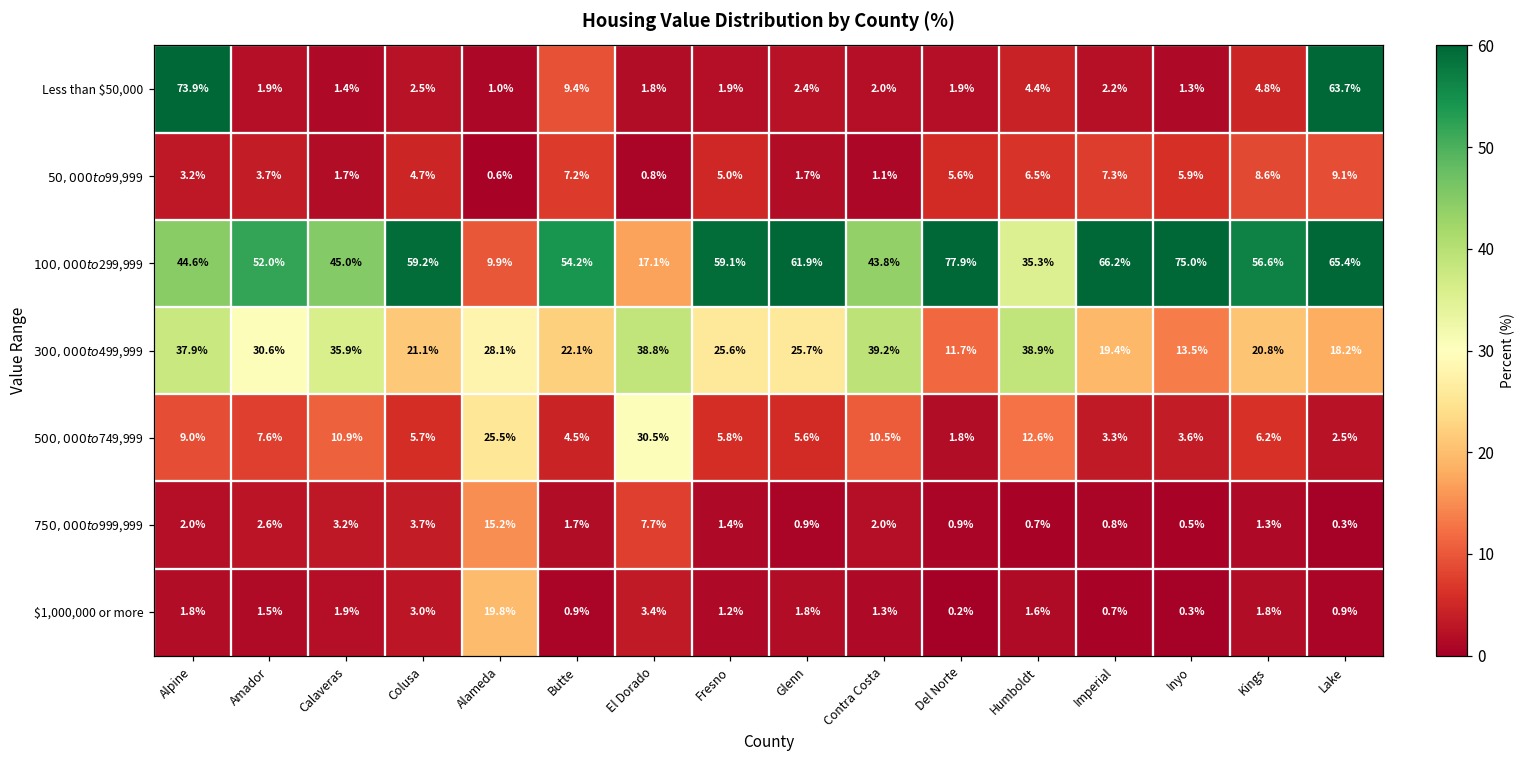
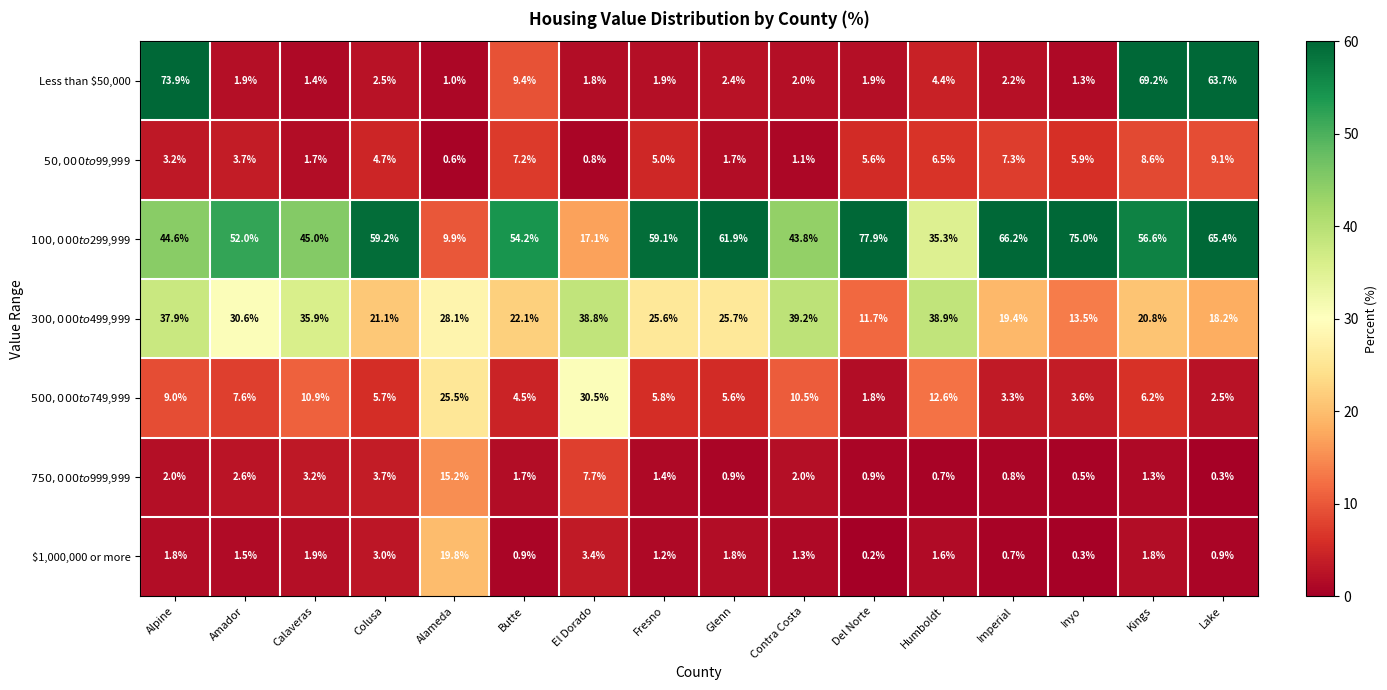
  {
    "Less than $50,000": {
      "Alpine": "73.9%",
      "Amador": "1.9%",
      "Calaveras": "1.4%",
      "Colusa": "2.5%",
      "Alameda": "1.0%",
      "Butte": "9.4%",
      "El Dorado": "1.8%",
      "Fresno": "1.9%",
      "Glenn": "2.4%",
      "Contra Costa": "2.0%",
      "Del Norte": "1.9%",
      "Humboldt": "4.4%",
      "Imperial": "2.2%",
      "Inyo": "1.3%",
-     "Kings": "4.8%",
+     "Kings": "69.2%",
      "Lake": "63.7%"
    },
    "$1,000,000 or more": {
      "Alpine": "1.8%",
      "Amador": "1.5%",
      "Calaveras": "1.9%",
      "Colusa": "3.0%",
      "Alameda": "19.8%",
      "Butte": "0.9%",
      "El Dorado": "3.4%",
      "Fresno": "1.2%",
      "Glenn": "1.8%",
      "Contra Costa": "1.3%",
      "Del Norte": "0.2%",
      "Humboldt": "1.6%",
      "Imperial": "0.7%",
      "Inyo": "0.3%",
      "Kings": "1.8%",
      "Lake": "0.9%"
    }
  }
